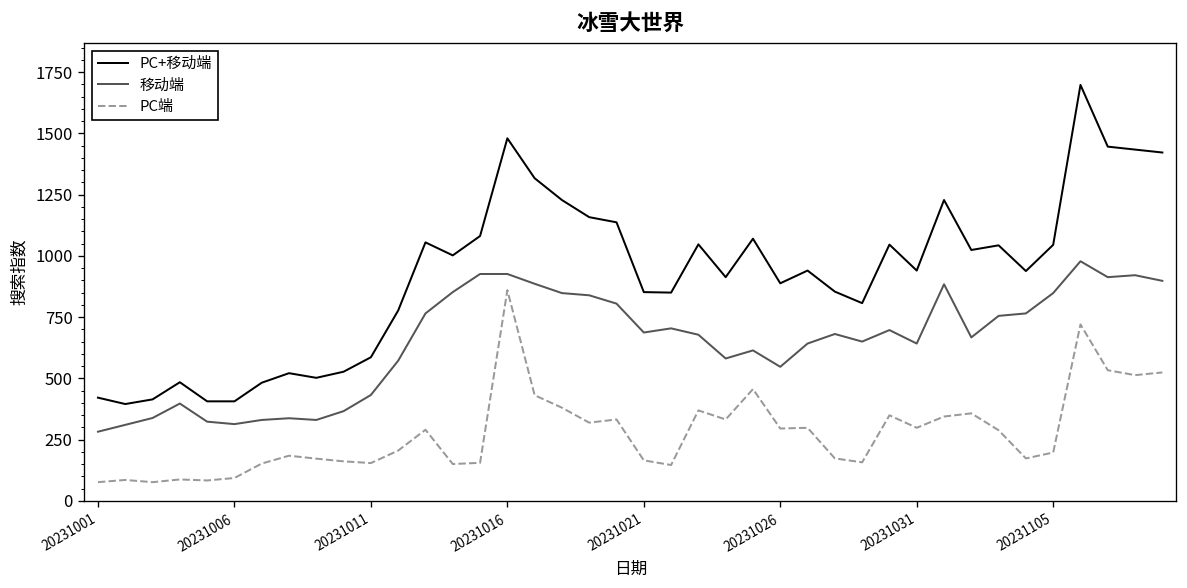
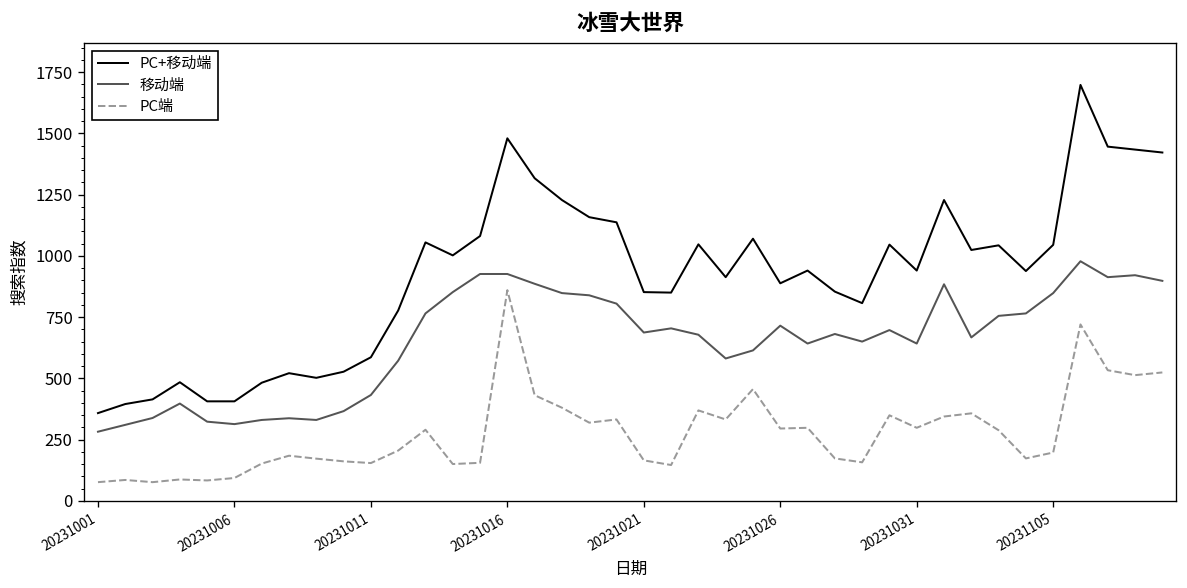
  {
    "PC+移动端": {
-     "20231001": 420,
+     "20231001": 360,
      "20231006": 410,
      "20231011": 590,
      "20231016": 1480,
      "20231021": 850,
      "20231026": 890,
      "20231031": 940,
      "20231105": 1050
    },
    "移动端": {
      "20231001": 280,
      "20231006": 310,
      "20231011": 430,
      "20231016": 930,
      "20231021": 690,
-     "20231026": 550,
+     "20231026": 720,
      "20231031": 640,
      "20231105": 850
    },
    "PC端": {
      "20231001": 80,
      "20231006": 90,
      "20231011": 150,
      "20231016": 860,
      "20231021": 170,
      "20231026": 300,
      "20231031": 300,
      "20231105": 200
    }
  }
